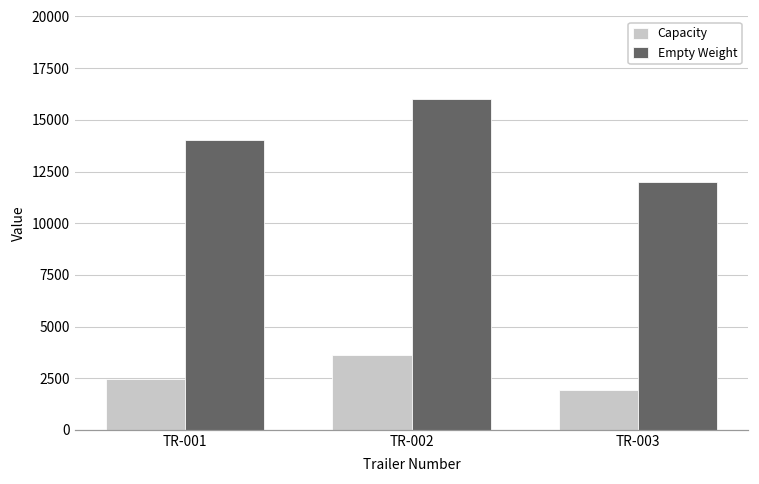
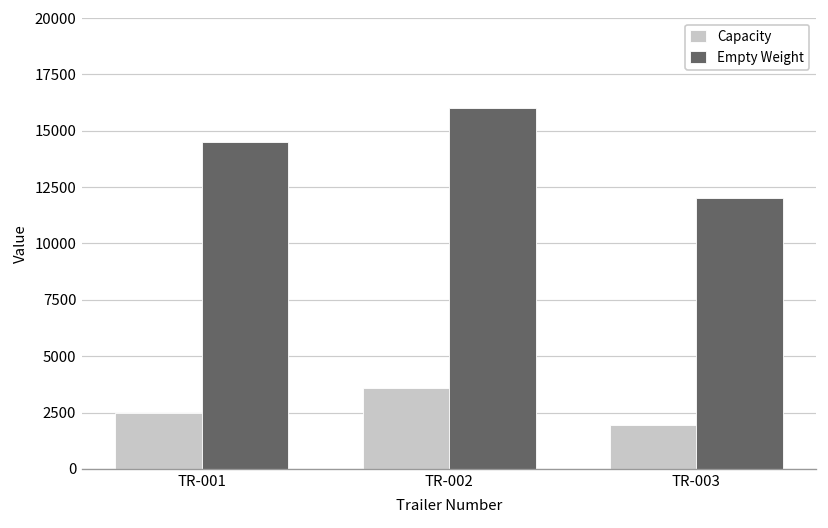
  {
    "Capacity": {
      "TR-001": 2500,
      "TR-002": 3600,
      "TR-003": 1900
    },
    "Empty Weight": {
-     "TR-001": 14000,
+     "TR-001": 14500,
      "TR-002": 16000,
      "TR-003": 12000
    }
  }
